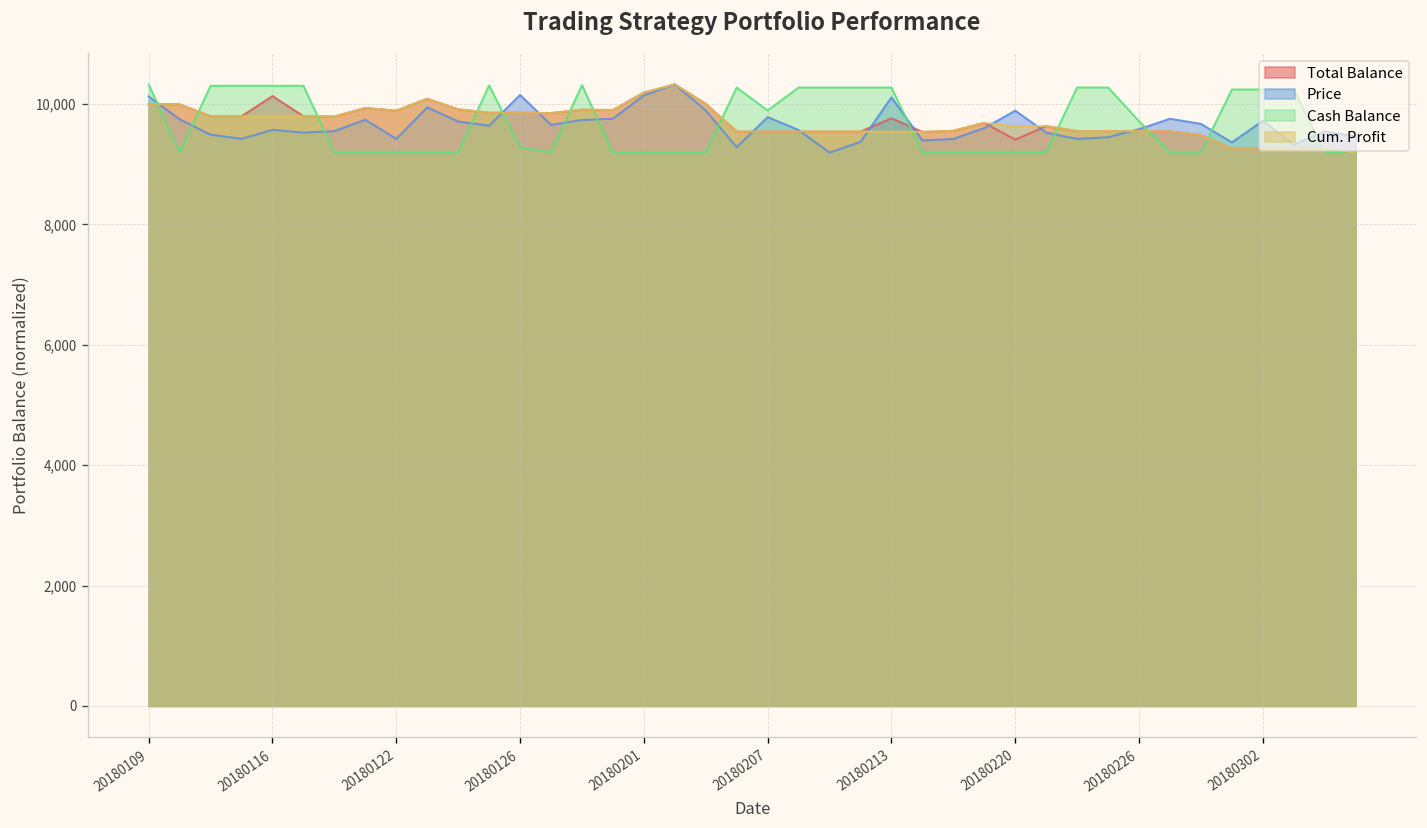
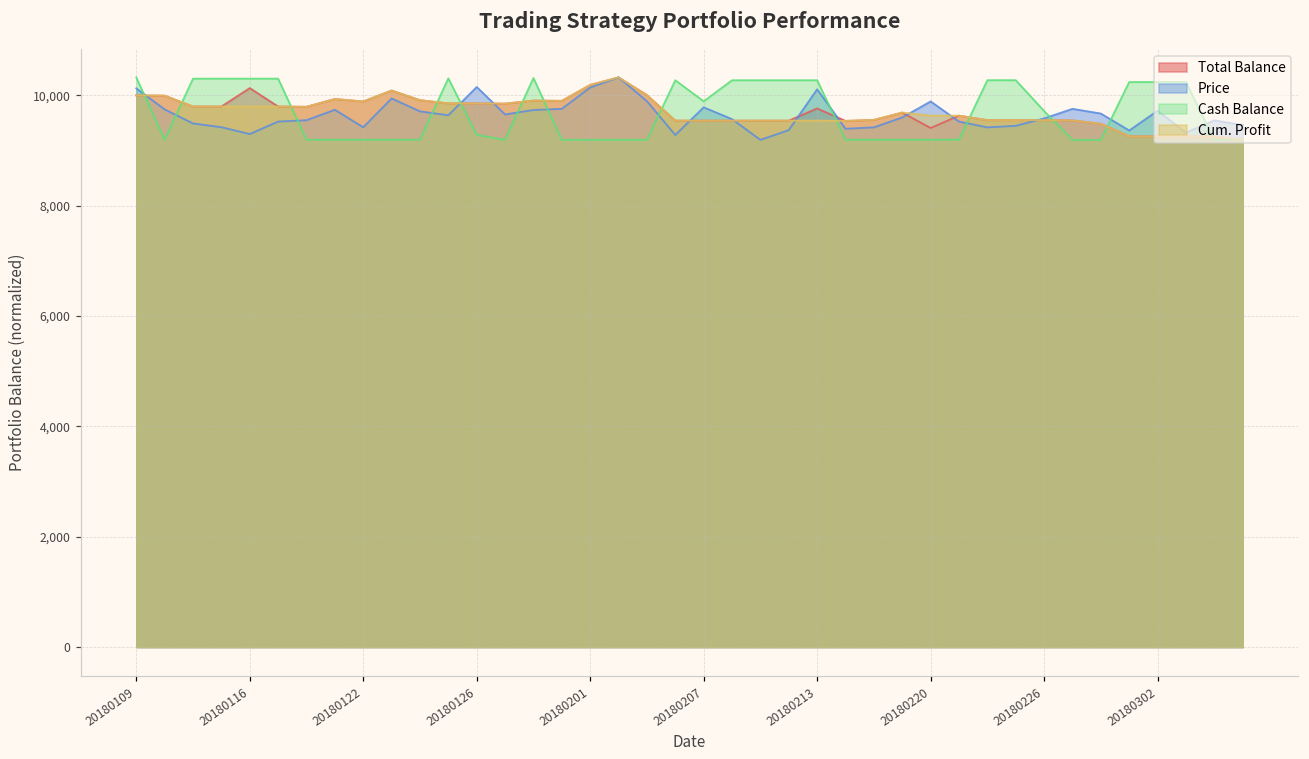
  {
    "Total Balance": {
      "20180116": "10,100",
      "20180213": "9,800",
      "20180220": "9,400"
    },
    "Price": {
      "20180109": "10,100",
-     "20180116": "9,600",
+     "20180116": "9,300",
      "20180122": "9,400",
      "20180126": "10,200",
      "20180207": "9,800",
      "20180213": "10,100",
      "20180220": "9,900"
    },
    "Cash Balance": {
      "20180109": "10,300",
      "20180116": "10,300",
      "20180122": "9,200",
      "20180126": "9,300",
      "20180201": "9,200",
      "20180207": "9,900",
      "20180213": "10,300",
      "20180220": "9,200",
      "20180226": "9,700"
    },
    "Cum. Profit": {
      "20180116": "9,800",
      "20180213": "9,500",
      "20180220": "9,600"
    }
  }
